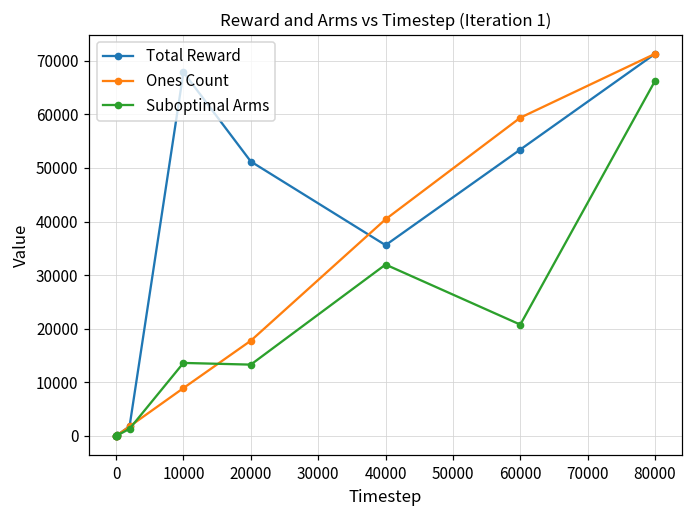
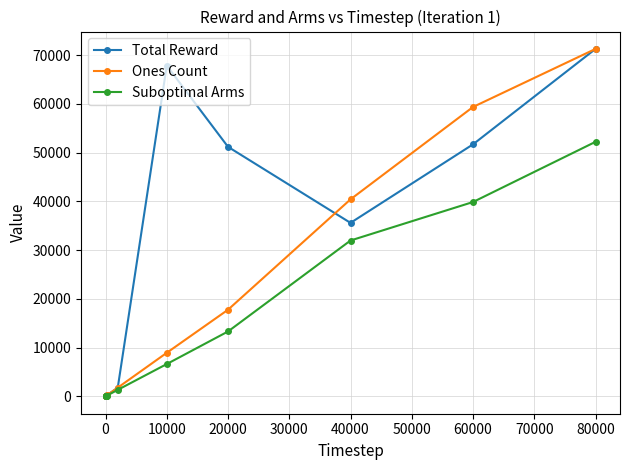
  {
    "Total Reward": {
      "20000": 51000,
      "40000": 36000,
-     "60000": 53000
+     "60000": 52000
    },
    "Ones Count": {
      "10000": 9000,
      "20000": 18000,
      "40000": 40000,
      "60000": 59000
    },
    "Suboptimal Arms": {
-     "10000": 14000,
+     "10000": 7000,
      "20000": 13000,
      "40000": 32000,
-     "60000": 21000,
-     "80000": 66000
+     "60000": 40000,
+     "80000": 52000
    }
  }
